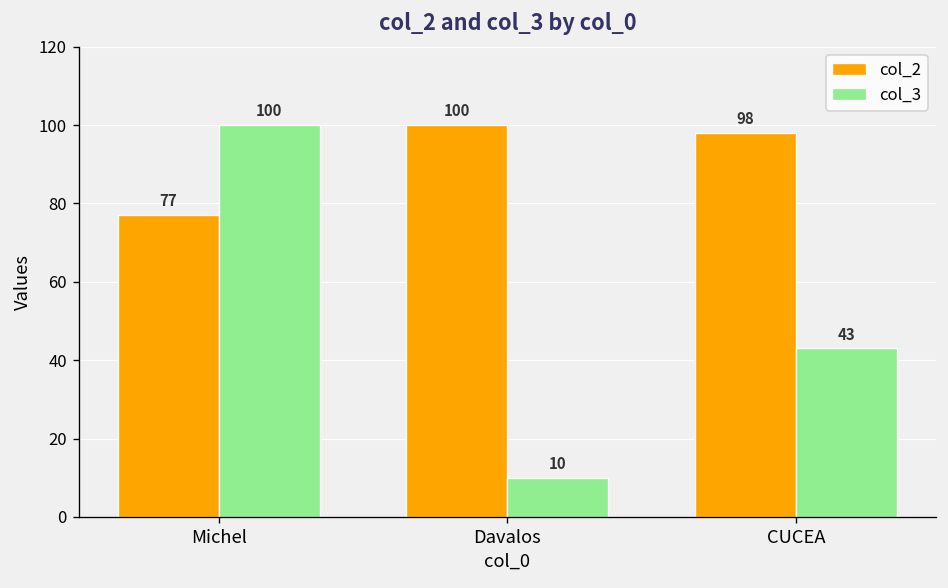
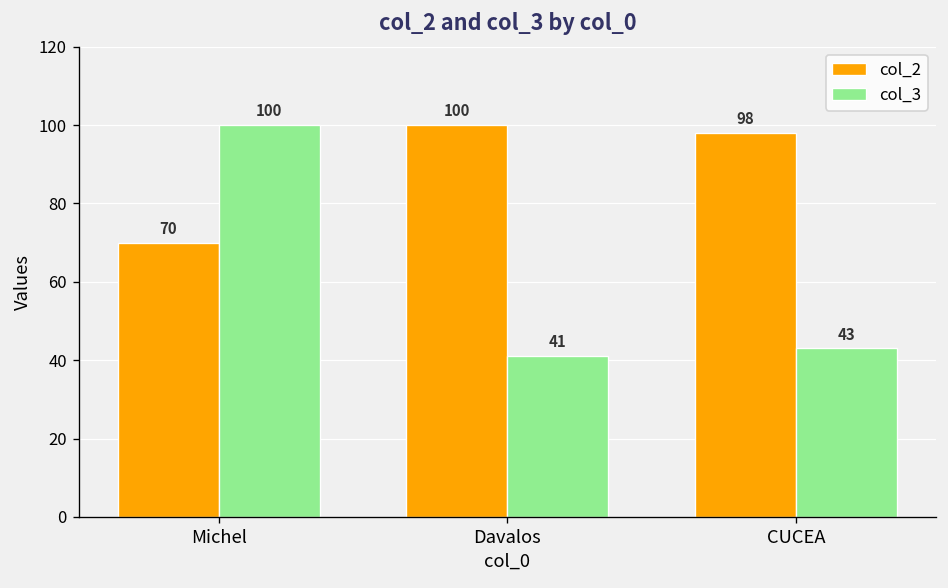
  {
    "col_2": {
-     "Michel": 77,
+     "Michel": 70,
      "Davalos": 100,
      "CUCEA": 98
    },
    "col_3": {
      "Michel": 100,
-     "Davalos": 10,
+     "Davalos": 41,
      "CUCEA": 43
    }
  }
